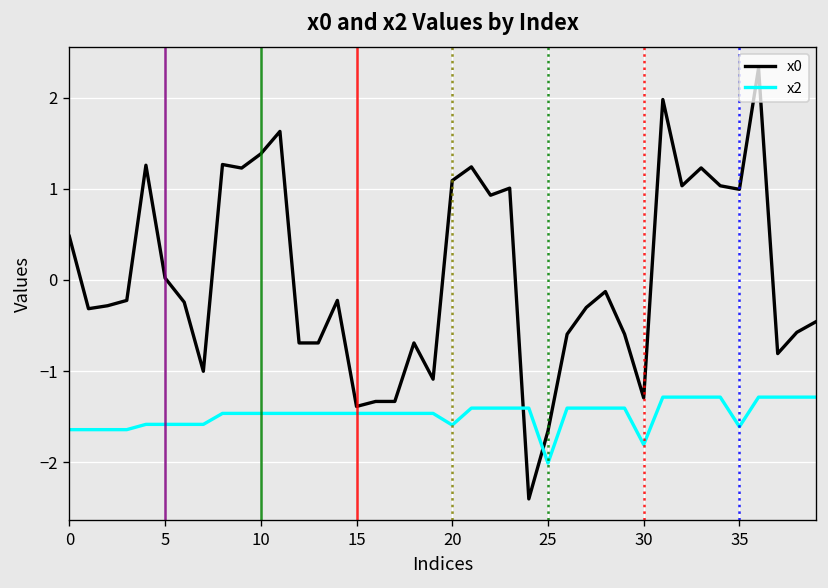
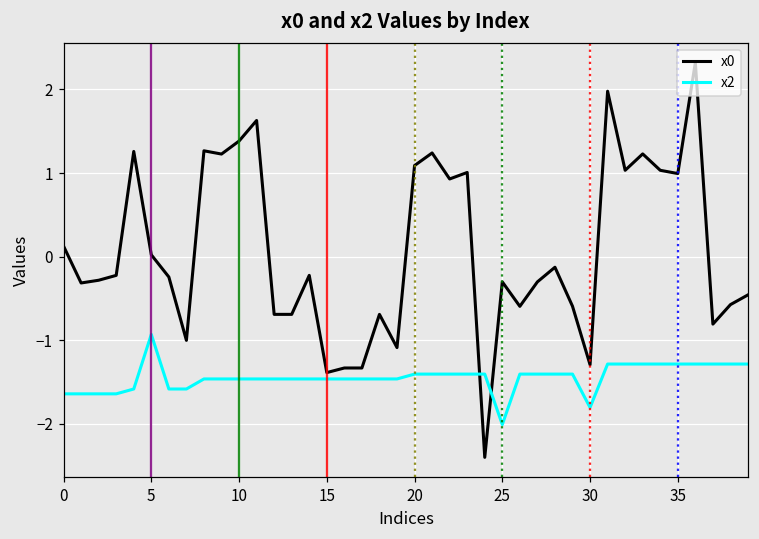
  {
    "x0": {
-     "0": 0.5,
+     "0": 0.1,
      "5": 0.0,
      "10": 1.4,
      "15": -1.4,
      "20": 1.1,
-     "25": -1.7,
+     "25": -0.3,
      "30": -1.3,
      "35": 1.0
    },
    "x2": {
      "0": -1.6,
-     "5": -1.6,
+     "5": -0.9,
      "10": -1.5,
      "15": -1.5,
-     "20": -1.6,
+     "20": -1.4,
      "25": -2.0,
      "30": -1.8,
-     "35": -1.6
+     "35": -1.3
    }
  }
